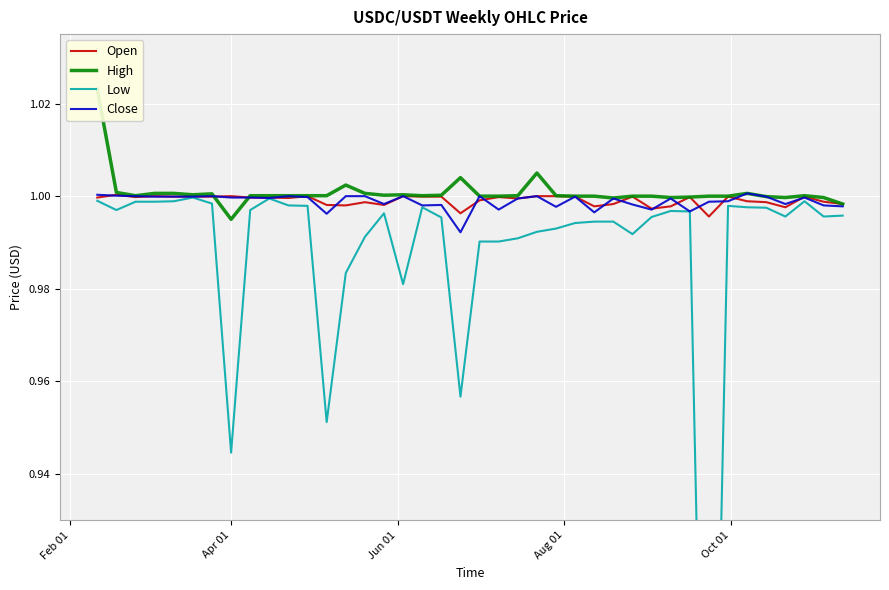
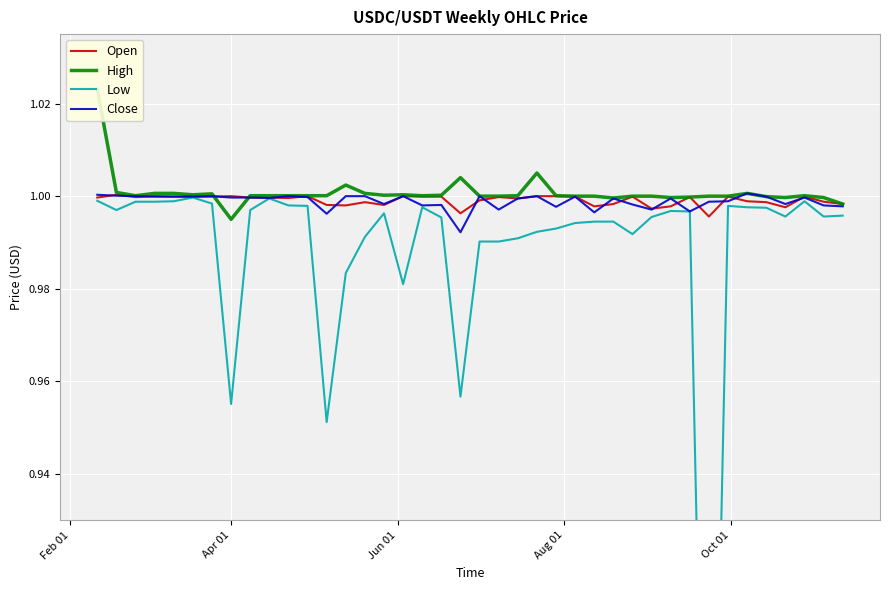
  {
    "High": {
      "Apr 01": 0.995
    },
    "Low": {
-     "Apr 01": 0.945
+     "Apr 01": 0.955
    }
  }
